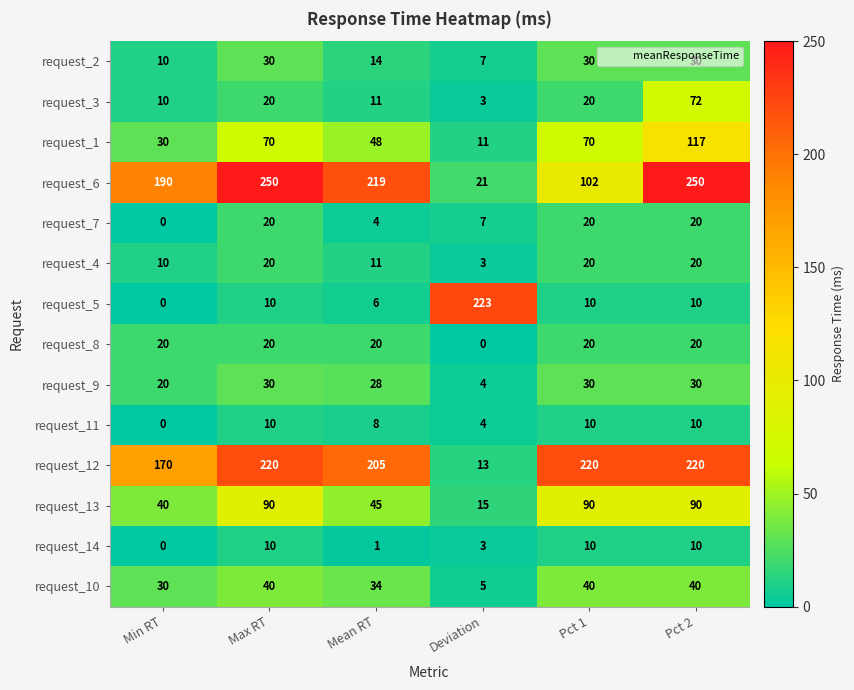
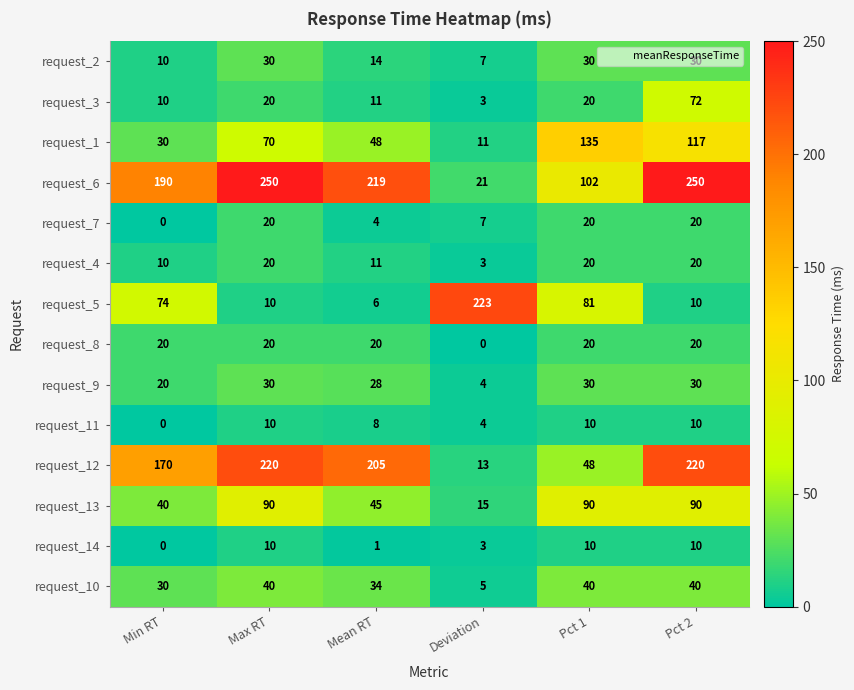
  {
    "request_2": {
      "Min RT": 10,
      "Max RT": 30,
      "Mean RT": 14,
      "Deviation": 7,
      "Pct 1": 30
    },
    "request_3": {
      "Min RT": 10,
      "Max RT": 20,
      "Mean RT": 11,
      "Deviation": 3,
      "Pct 1": 20,
      "Pct 2": 72
    },
    "request_1": {
      "Min RT": 30,
      "Max RT": 70,
      "Mean RT": 48,
      "Deviation": 11,
-     "Pct 1": 70,
+     "Pct 1": 135,
      "Pct 2": 117
    },
    "request_6": {
      "Min RT": 190,
      "Max RT": 250,
      "Mean RT": 219,
      "Deviation": 21,
      "Pct 1": 102,
      "Pct 2": 250
    },
    "request_7": {
      "Min RT": 0,
      "Max RT": 20,
      "Mean RT": 4,
      "Deviation": 7,
      "Pct 1": 20,
      "Pct 2": 20
    },
    "request_4": {
      "Min RT": 10,
      "Max RT": 20,
      "Mean RT": 11,
      "Deviation": 3,
      "Pct 1": 20,
      "Pct 2": 20
    },
    "request_5": {
-     "Min RT": 0,
+     "Min RT": 74,
      "Max RT": 10,
      "Mean RT": 6,
      "Deviation": 223,
-     "Pct 1": 10,
+     "Pct 1": 81,
      "Pct 2": 10
    },
    "request_8": {
      "Min RT": 20,
      "Max RT": 20,
      "Mean RT": 20,
      "Deviation": 0,
      "Pct 1": 20,
      "Pct 2": 20
    },
    "request_9": {
      "Min RT": 20,
      "Max RT": 30,
      "Mean RT": 28,
      "Deviation": 4,
      "Pct 1": 30,
      "Pct 2": 30
    },
    "request_11": {
      "Min RT": 0,
      "Max RT": 10,
      "Mean RT": 8,
      "Deviation": 4,
      "Pct 1": 10,
      "Pct 2": 10
    },
    "request_12": {
      "Min RT": 170,
      "Max RT": 220,
      "Mean RT": 205,
      "Deviation": 13,
-     "Pct 1": 220,
+     "Pct 1": 48,
      "Pct 2": 220
    },
    "request_13": {
      "Min RT": 40,
      "Max RT": 90,
      "Mean RT": 45,
      "Deviation": 15,
      "Pct 1": 90,
      "Pct 2": 90
    },
    "request_14": {
      "Min RT": 0,
      "Max RT": 10,
      "Mean RT": 1,
      "Deviation": 3,
      "Pct 1": 10,
      "Pct 2": 10
    },
    "request_10": {
      "Min RT": 30,
      "Max RT": 40,
      "Mean RT": 34,
      "Deviation": 5,
      "Pct 1": 40,
      "Pct 2": 40
    }
  }
